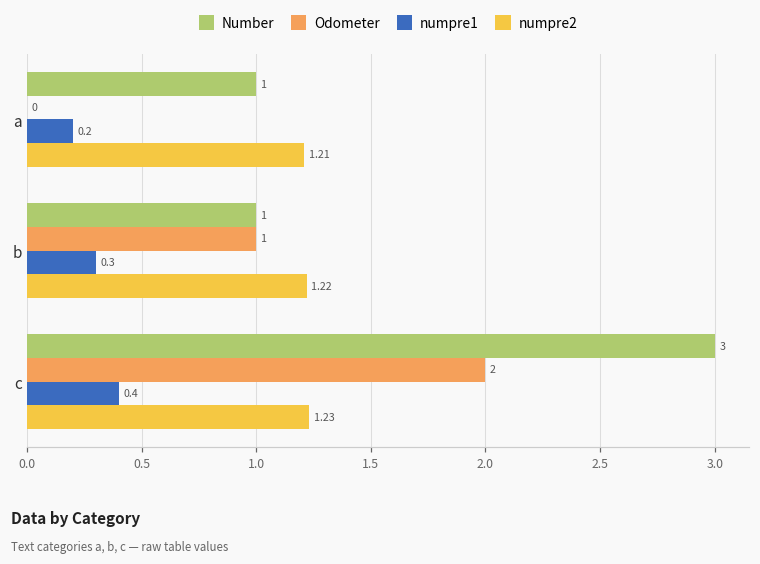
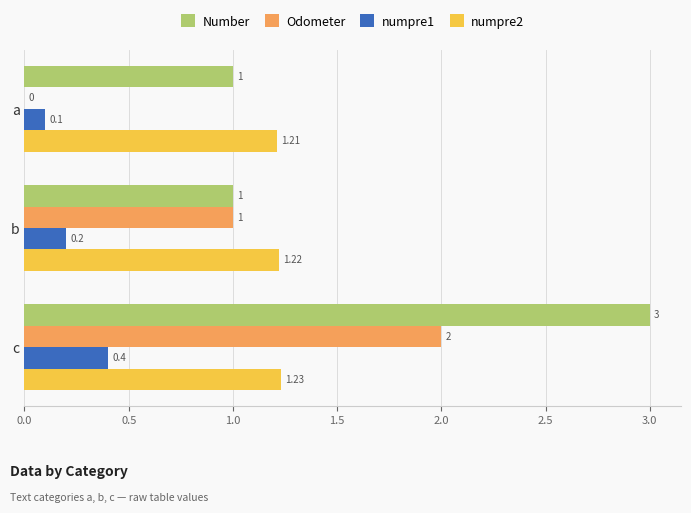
  {
    "Number": {
      "a": 1,
      "b": 1,
      "c": 3
    },
    "numpre1": {
-     "a": 0.2,
-     "b": 0.3,
+     "a": 0.1,
+     "b": 0.2,
      "c": 0.4
    }
  }
